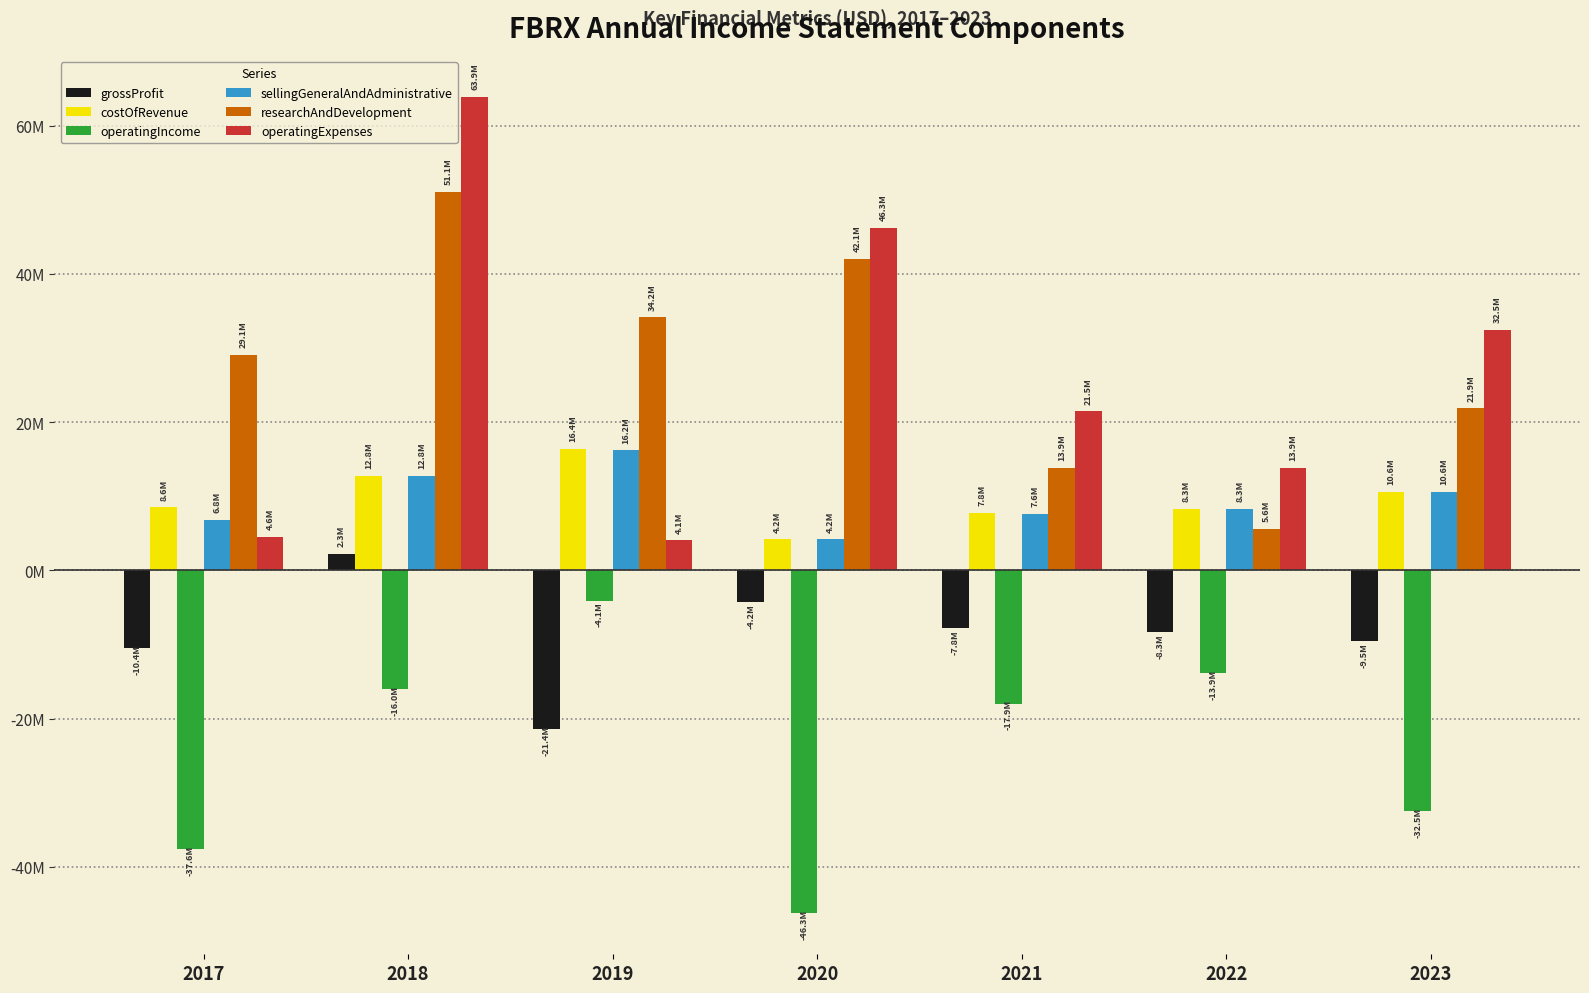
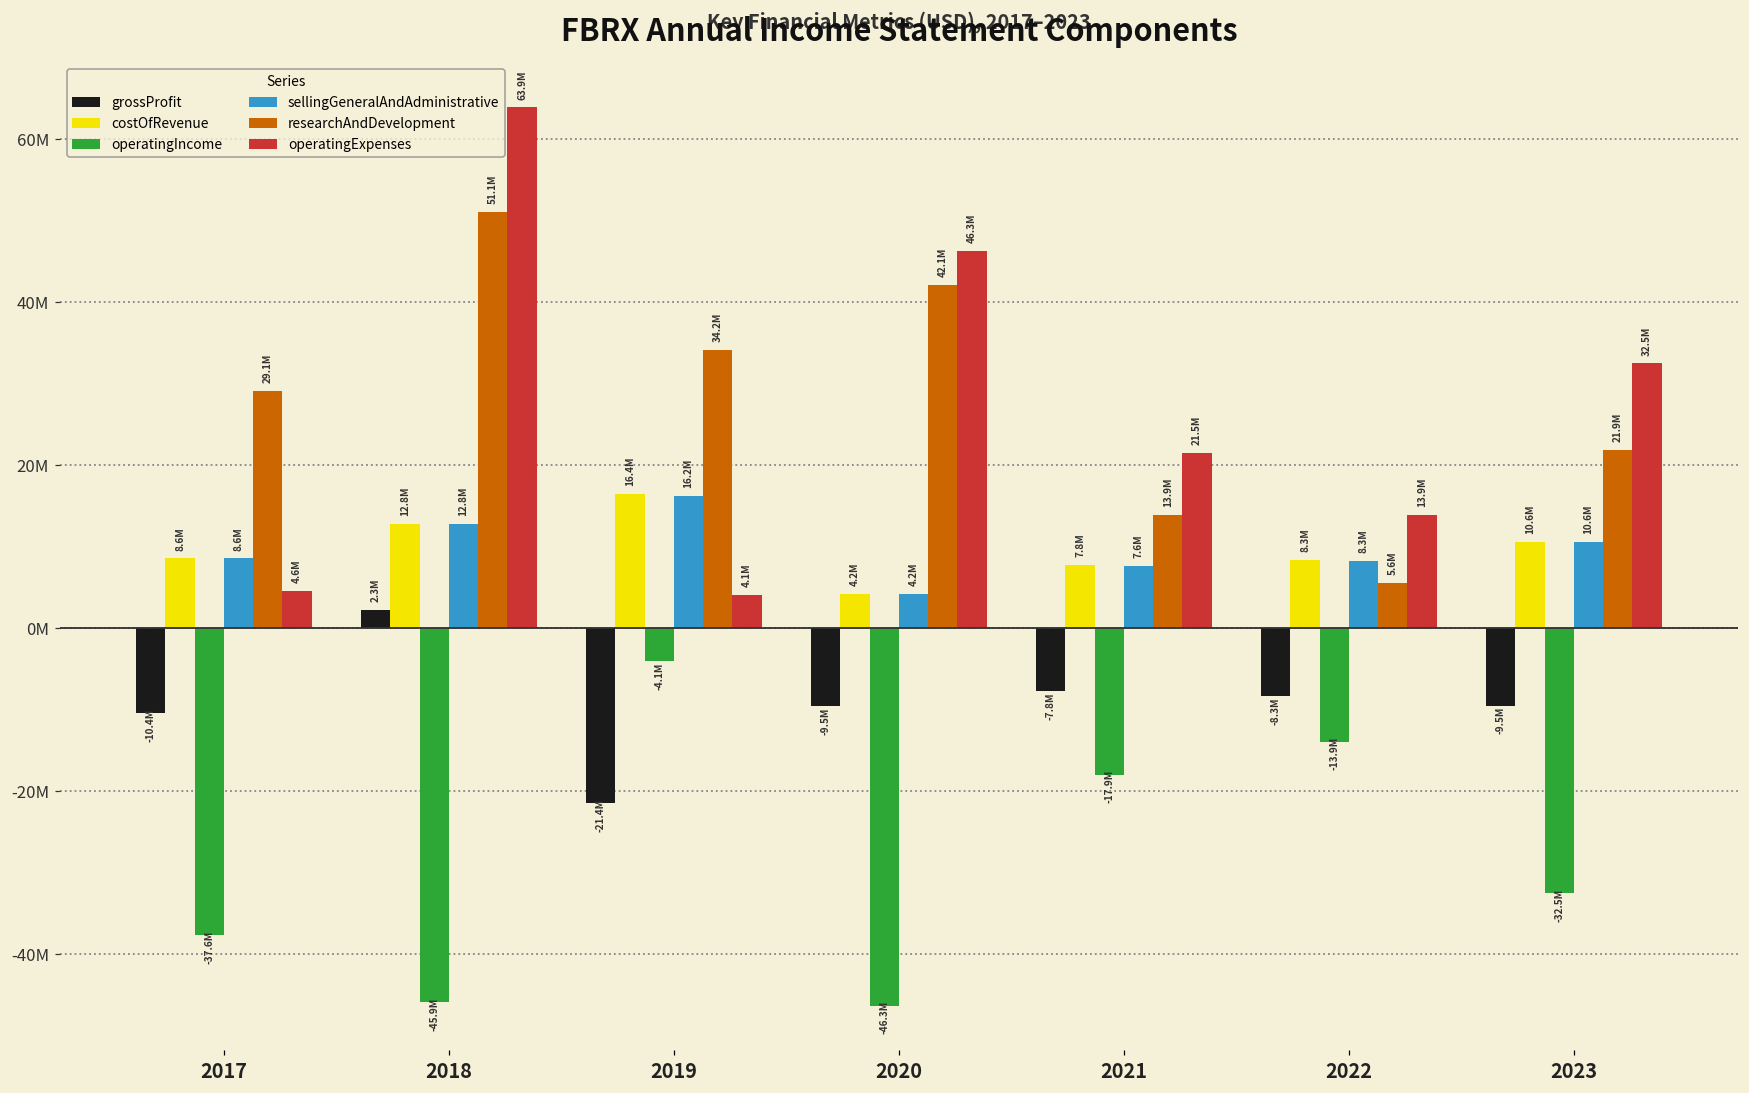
  {
    "grossProfit": {
      "2017": "-10.4M",
      "2018": "2.3M",
      "2019": "-21.4M",
-     "2020": "-4.2M",
+     "2020": "-9.5M",
      "2021": "-7.8M",
      "2022": "-8.3M",
      "2023": "-9.5M"
    },
    "costOfRevenue": {
      "2017": "8.6M",
      "2018": "12.8M",
      "2019": "16.4M",
      "2020": "4.2M",
      "2021": "7.8M",
      "2022": "8.3M",
      "2023": "10.6M"
    },
    "operatingIncome": {
      "2017": "-37.6M",
-     "2018": "-16.0M",
+     "2018": "-45.9M",
      "2019": "-4.1M",
      "2020": "-46.3M",
      "2021": "-17.9M",
      "2022": "-13.9M",
      "2023": "-32.5M"
    },
    "sellingGeneralAndAdministrative": {
-     "2017": "6.8M",
+     "2017": "8.6M",
      "2018": "12.8M",
      "2019": "16.2M",
      "2020": "4.2M",
      "2021": "7.6M",
      "2022": "8.3M",
      "2023": "10.6M"
    },
    "researchAndDevelopment": {
      "2017": "29.1M",
      "2018": "51.1M",
      "2019": "34.2M",
      "2020": "42.1M",
      "2021": "13.9M",
      "2022": "5.6M",
      "2023": "21.9M"
    },
    "operatingExpenses": {
      "2017": "4.6M",
      "2018": "63.9M",
      "2019": "4.1M",
      "2020": "46.3M",
      "2021": "21.5M",
      "2022": "13.9M",
      "2023": "32.5M"
    }
  }
